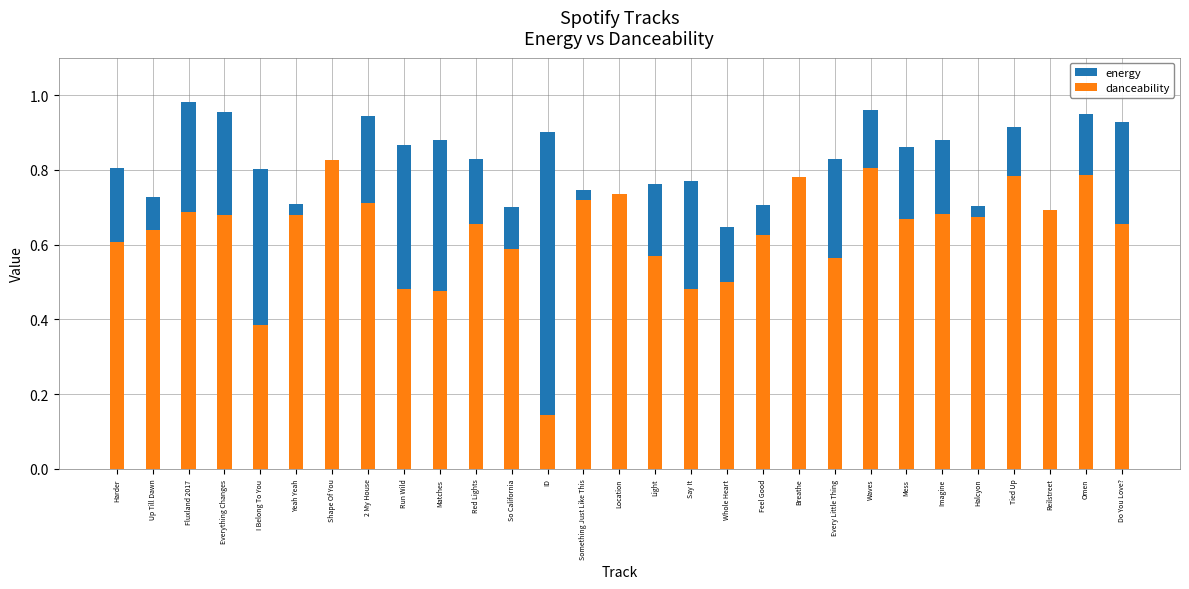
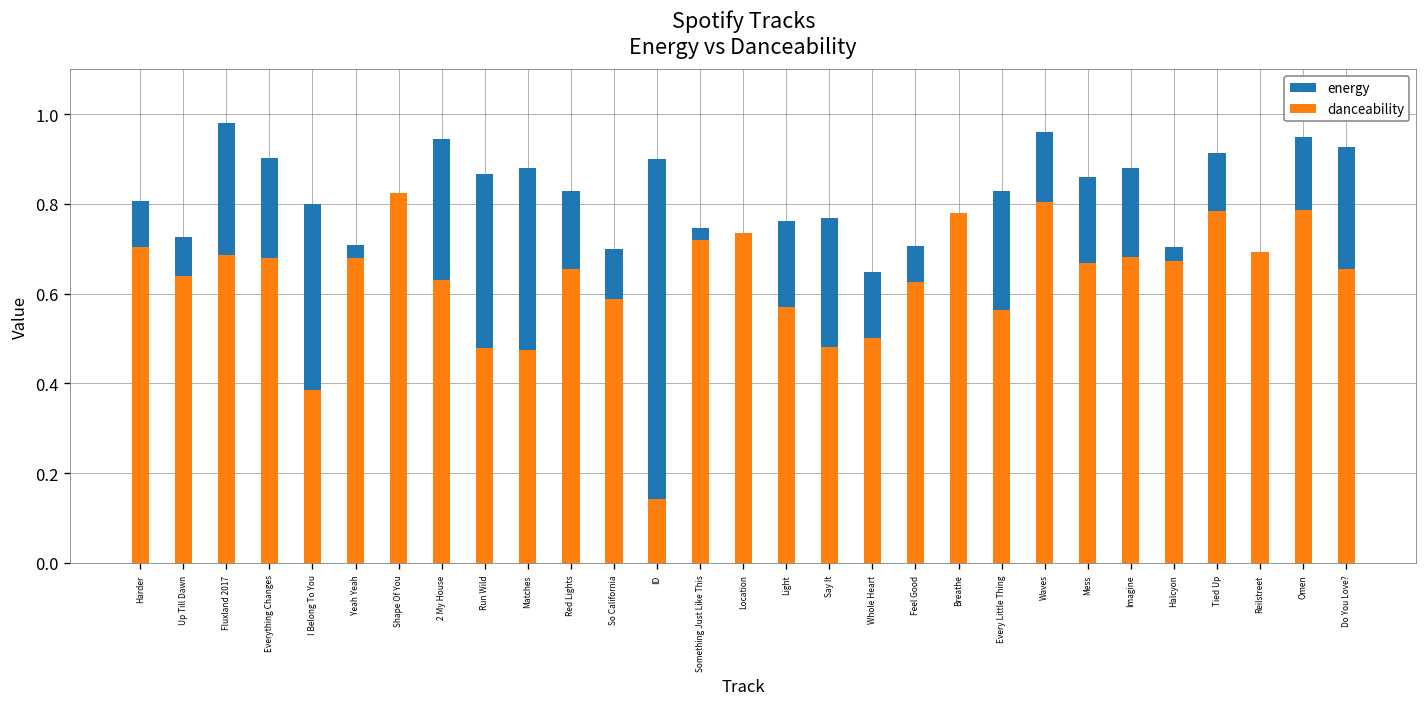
  {
    "energy": {
      "Harder": 0.81,
      "Up Till Dawn": 0.73,
      "Fluxland 2017": 0.98,
-     "Everything Changes": 0.96,
+     "Everything Changes": 0.90,
      "I Belong To You": 0.80,
      "Yeah Yeah": 0.71,
      "2 My House": 0.95,
      "Run Wild": 0.87,
      "Matches": 0.88,
      "Red Lights": 0.83,
      "So California": 0.70,
      "ID": 0.90,
      "Something Just Like This": 0.75,
      "Light": 0.76,
      "Say It": 0.77,
      "Whole Heart": 0.65,
      "Feel Good": 0.71,
      "Every Little Thing": 0.83,
      "Waves": 0.96,
      "Mess": 0.86,
      "Imagine": 0.88,
      "Halcyon": 0.70,
      "Tied Up": 0.91,
      "Omen": 0.95,
      "Do You Love?": 0.93
    },
    "danceability": {
-     "Harder": 0.61,
+     "Harder": 0.70,
      "Shape Of You": 0.83,
-     "2 My House": 0.71,
+     "2 My House": 0.63,
      "Location": 0.74,
      "Breathe": 0.78,
      "Reilstreet": 0.69
    }
  }
